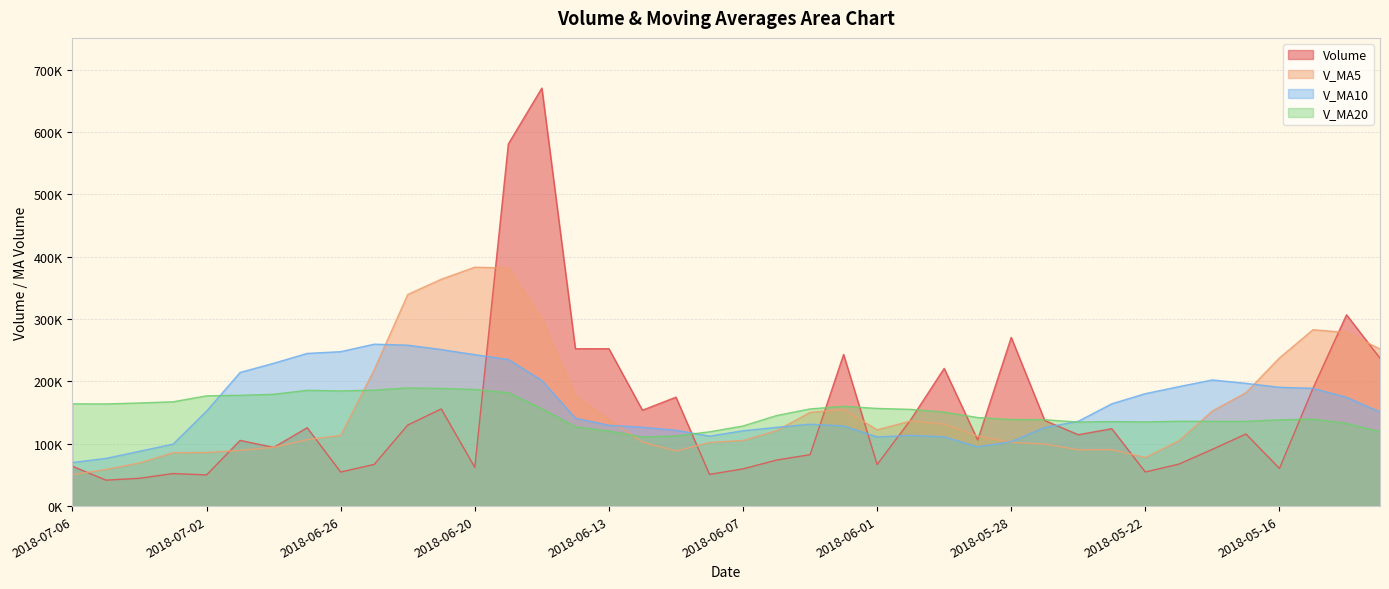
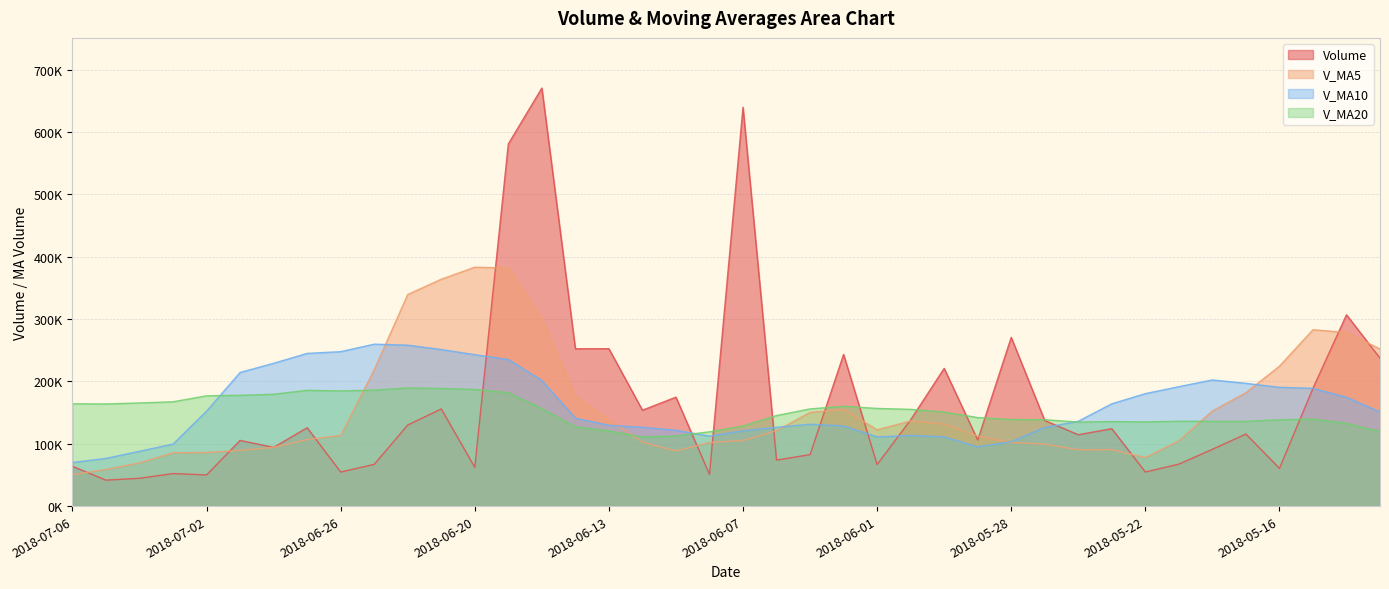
  {
    "Volume": {
      "2018-07-06": 60000,
      "2018-07-02": 50000,
      "2018-06-26": 50000,
      "2018-06-20": 60000,
      "2018-06-13": 250000,
-     "2018-06-07": 60000,
+     "2018-06-07": 640000,
      "2018-06-01": 70000,
      "2018-05-28": 270000,
      "2018-05-22": 50000,
      "2018-05-16": 60000
    },
    "V_MA5": {
      "2018-07-06": 50000,
      "2018-07-02": 90000,
      "2018-06-26": 110000,
      "2018-06-20": 380000,
      "2018-06-13": 140000,
      "2018-06-07": 110000,
      "2018-06-01": 120000,
      "2018-05-22": 80000,
-     "2018-05-16": 240000
+     "2018-05-16": 220000
    },
    "V_MA10": {
      "2018-07-06": 70000,
      "2018-07-02": 150000,
      "2018-06-26": 250000,
      "2018-06-20": 240000,
      "2018-06-13": 130000,
      "2018-06-07": 120000,
      "2018-06-01": 110000,
      "2018-05-22": 180000,
      "2018-05-16": 190000
    },
    "V_MA20": {
      "2018-07-06": 160000,
      "2018-07-02": 180000,
      "2018-06-26": 180000,
      "2018-06-20": 190000,
      "2018-06-13": 120000,
      "2018-06-07": 130000,
      "2018-06-01": 160000,
      "2018-05-28": 140000,
      "2018-05-22": 140000,
      "2018-05-16": 140000
    }
  }
